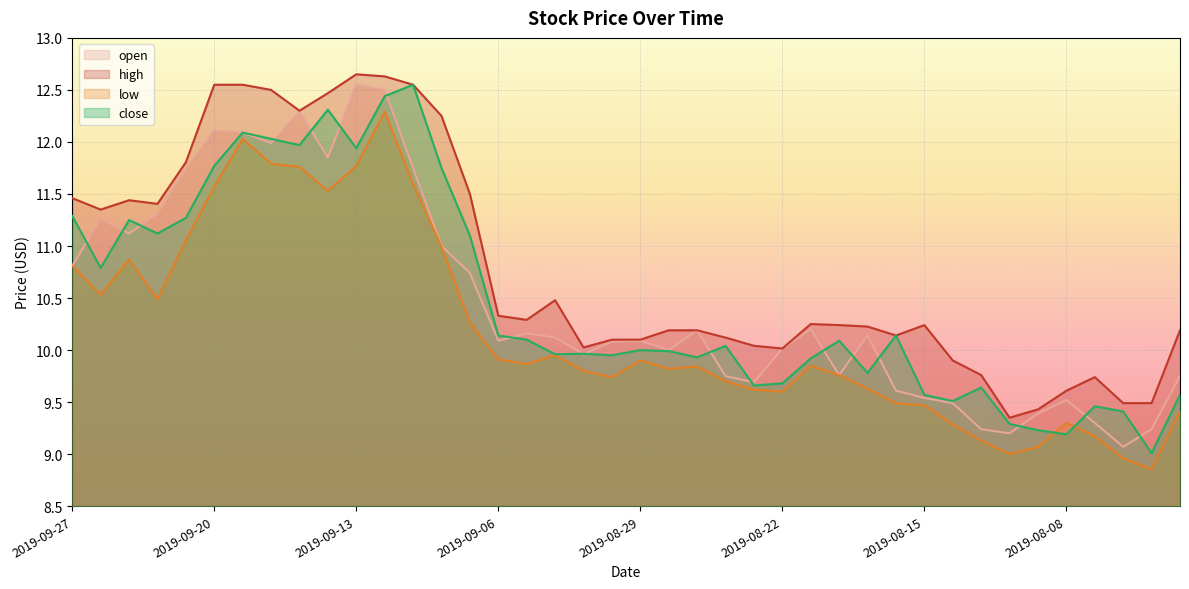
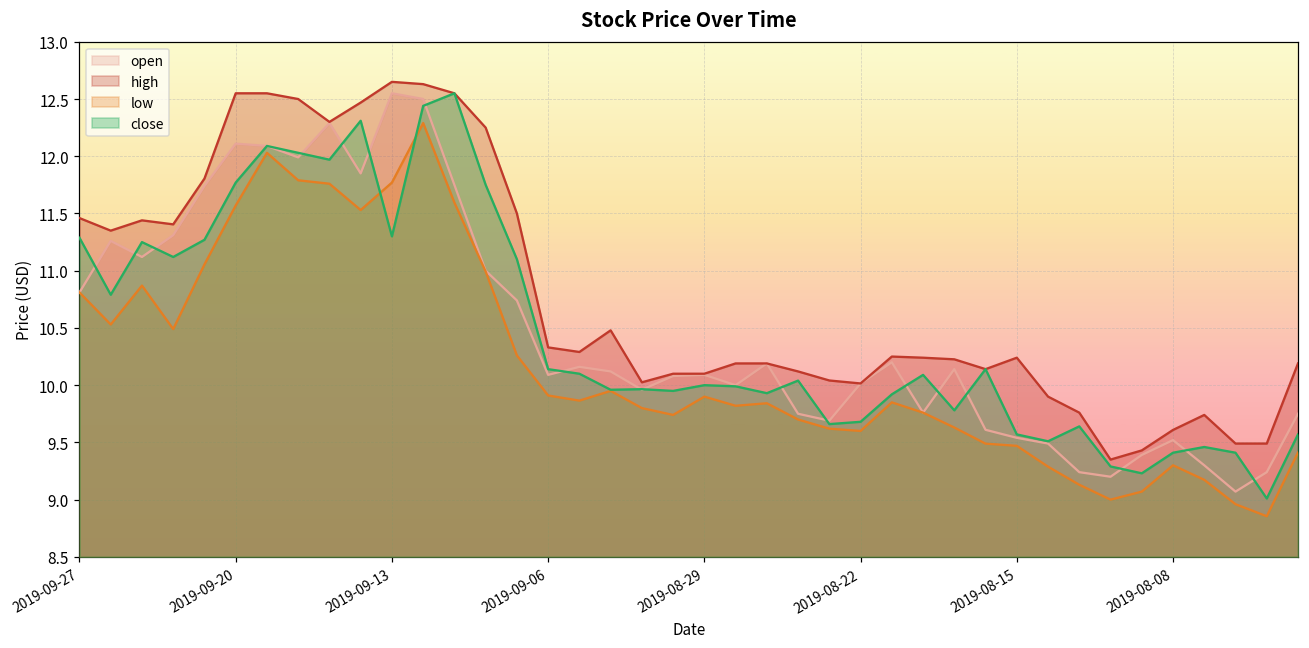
  {
    "close": {
      "2019-09-27": 11.29,
      "2019-09-20": 11.77,
-     "2019-09-13": 11.94,
+     "2019-09-13": 11.30,
      "2019-09-06": 10.14,
      "2019-08-29": 10.00,
      "2019-08-22": 9.68,
      "2019-08-15": 9.57,
-     "2019-08-08": 9.19
+     "2019-08-08": 9.41
    }
  }
